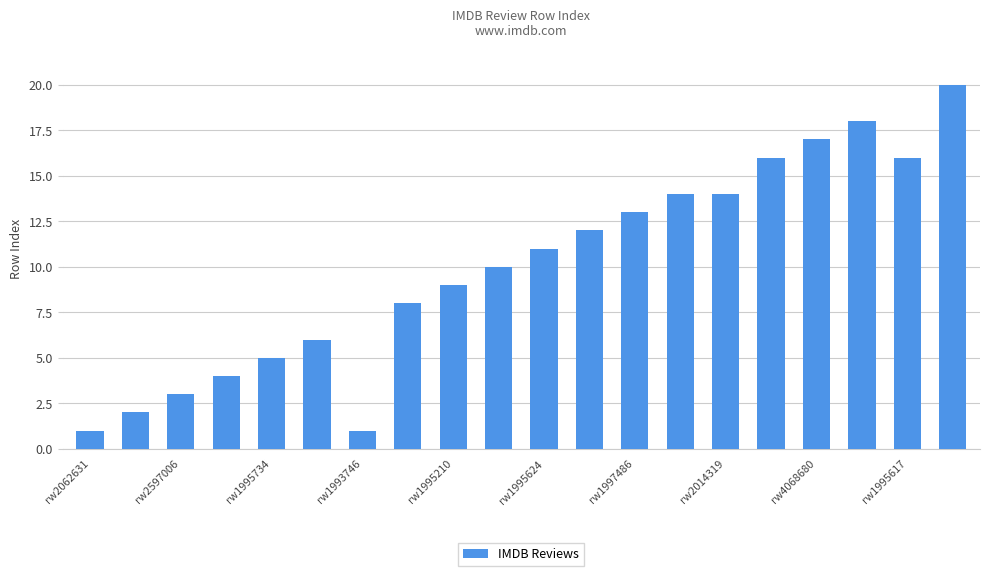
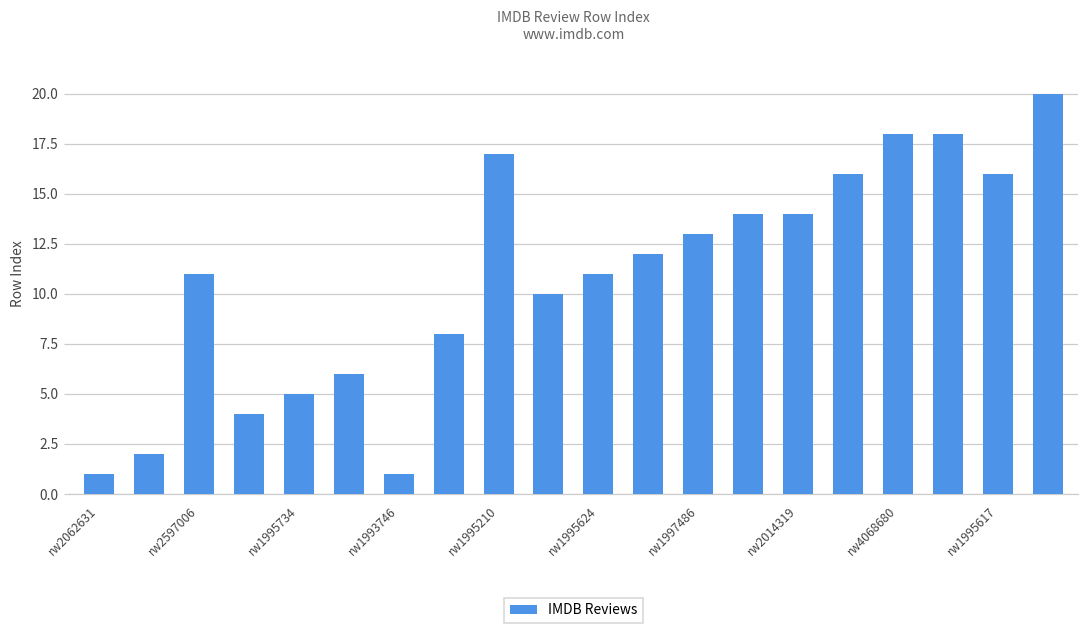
  {
    "rw2062631": 1,
-   "rw2597006": 3,
+   "rw2597006": 11,
    "rw1995734": 5,
    "rw1993746": 1,
-   "rw1995210": 9,
+   "rw1995210": 17,
    "rw1995624": 11,
    "rw1997486": 13,
    "rw2014319": 14,
-   "rw4068680": 17,
+   "rw4068680": 18,
    "rw1995617": 16
  }
